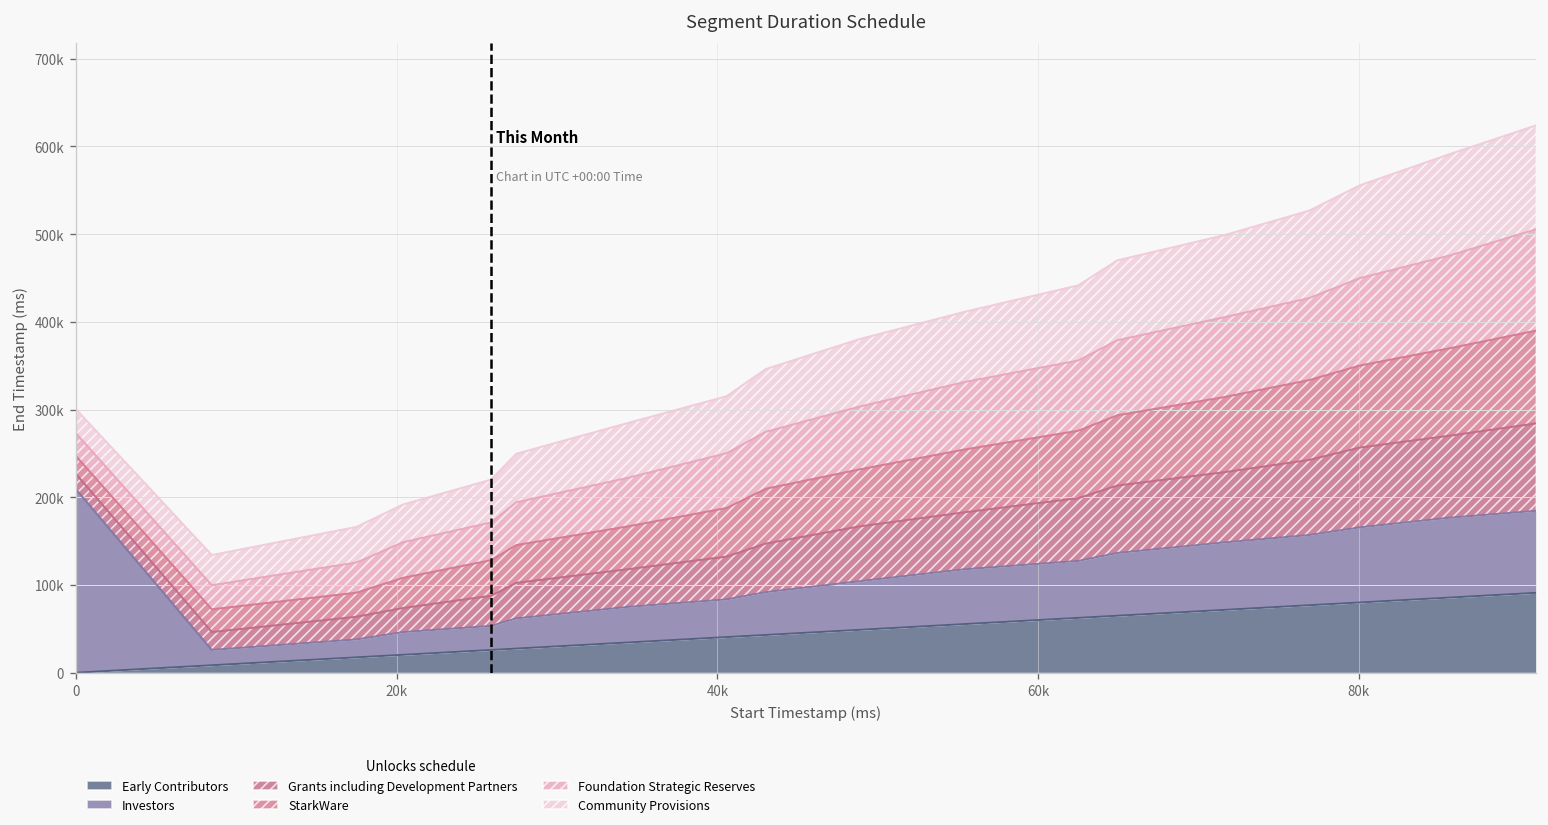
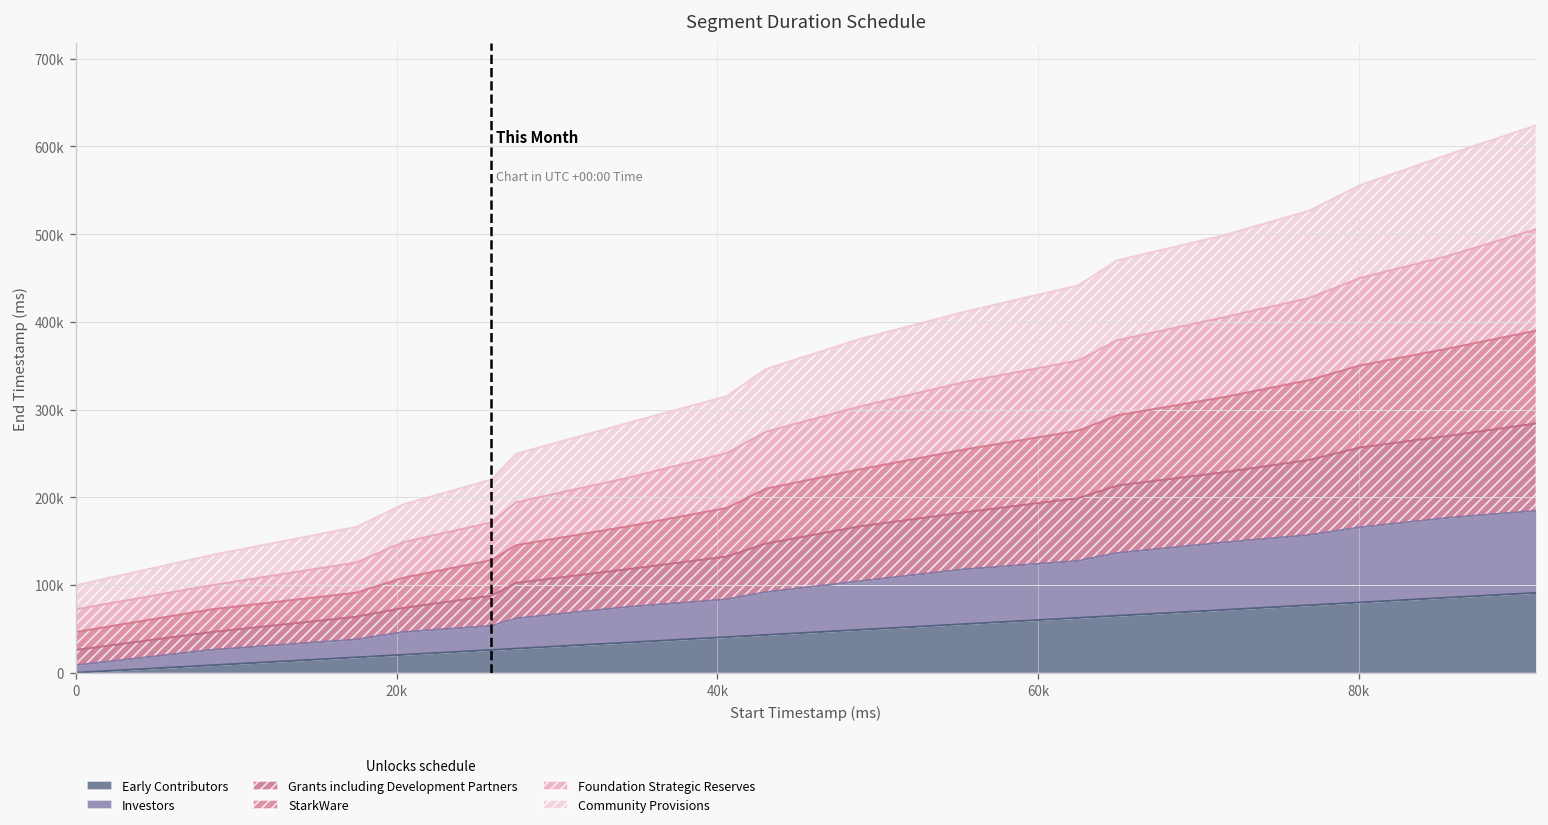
  {
    "Early Contributors": {
      "0": 0
    },
    "Investors": {
-     "0": 210000
+     "0": 10000
    }
  }
